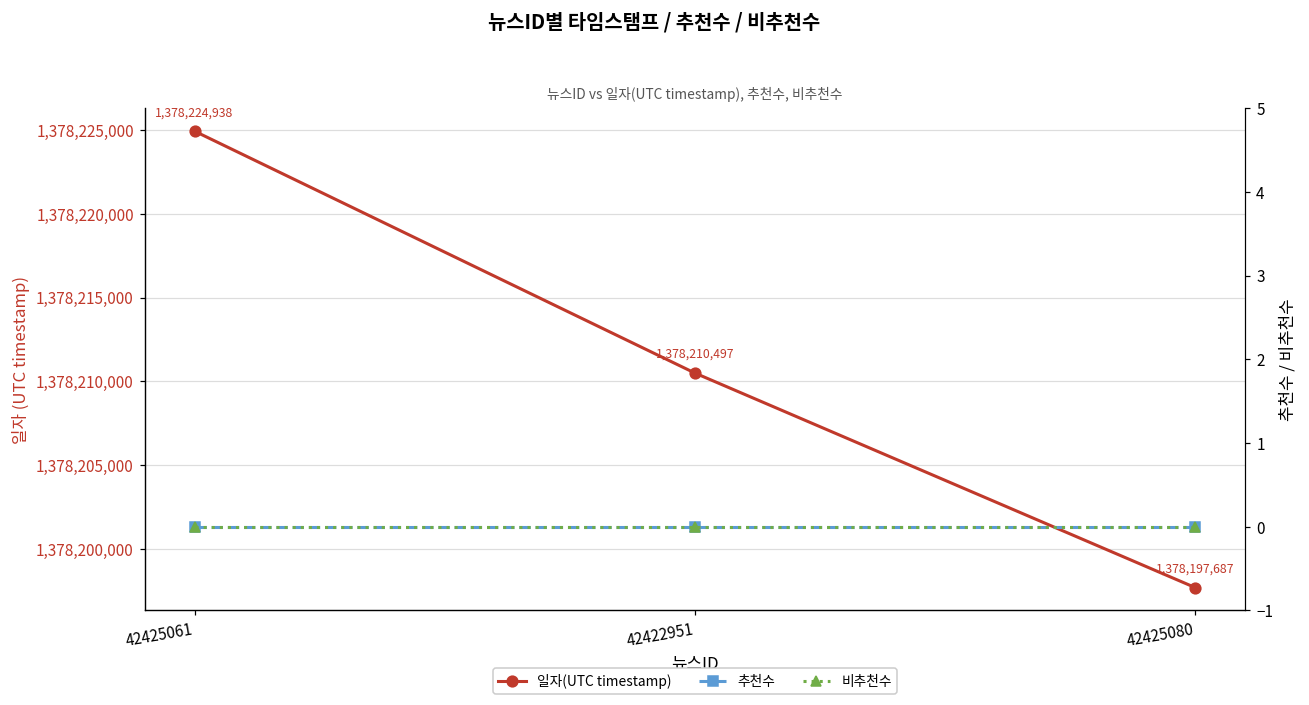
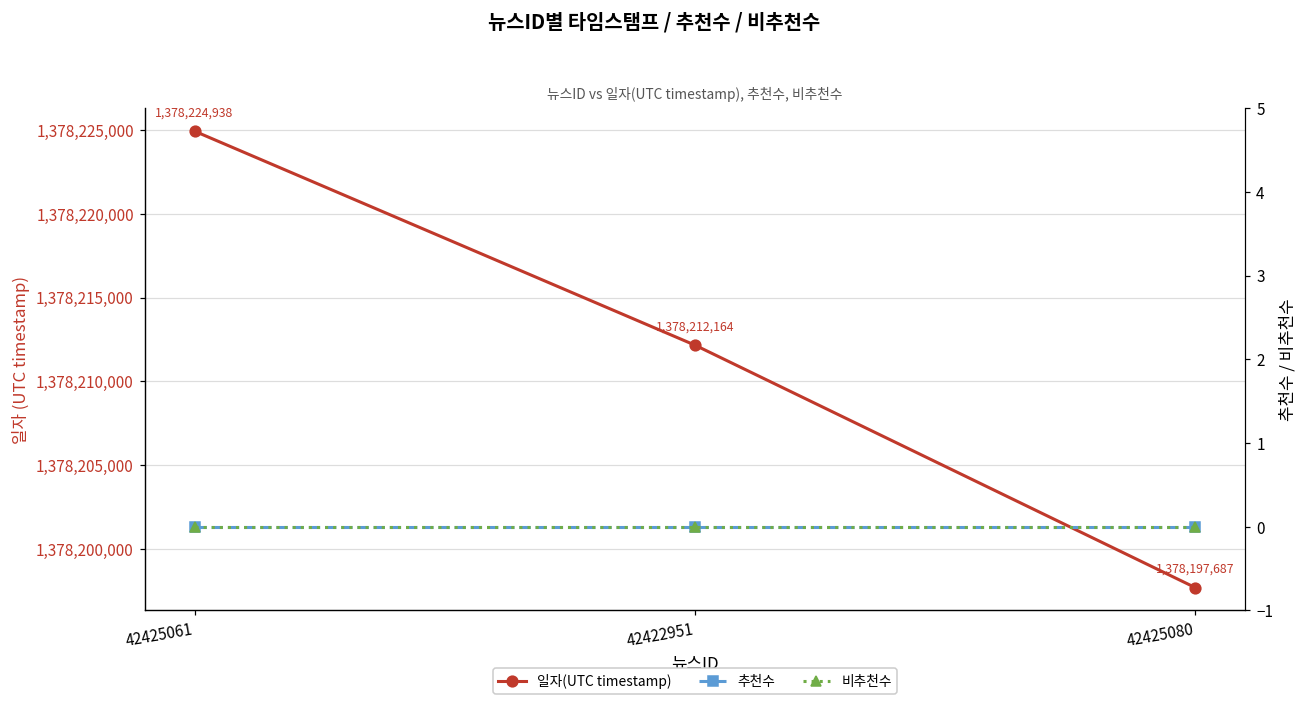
  {
    "일자(UTC timestamp)": {
      "42425061": "1,378,224,938",
-     "42422951": "1,378,210,497",
+     "42422951": "1,378,212,164",
      "42425080": "1,378,197,687"
    }
  }
